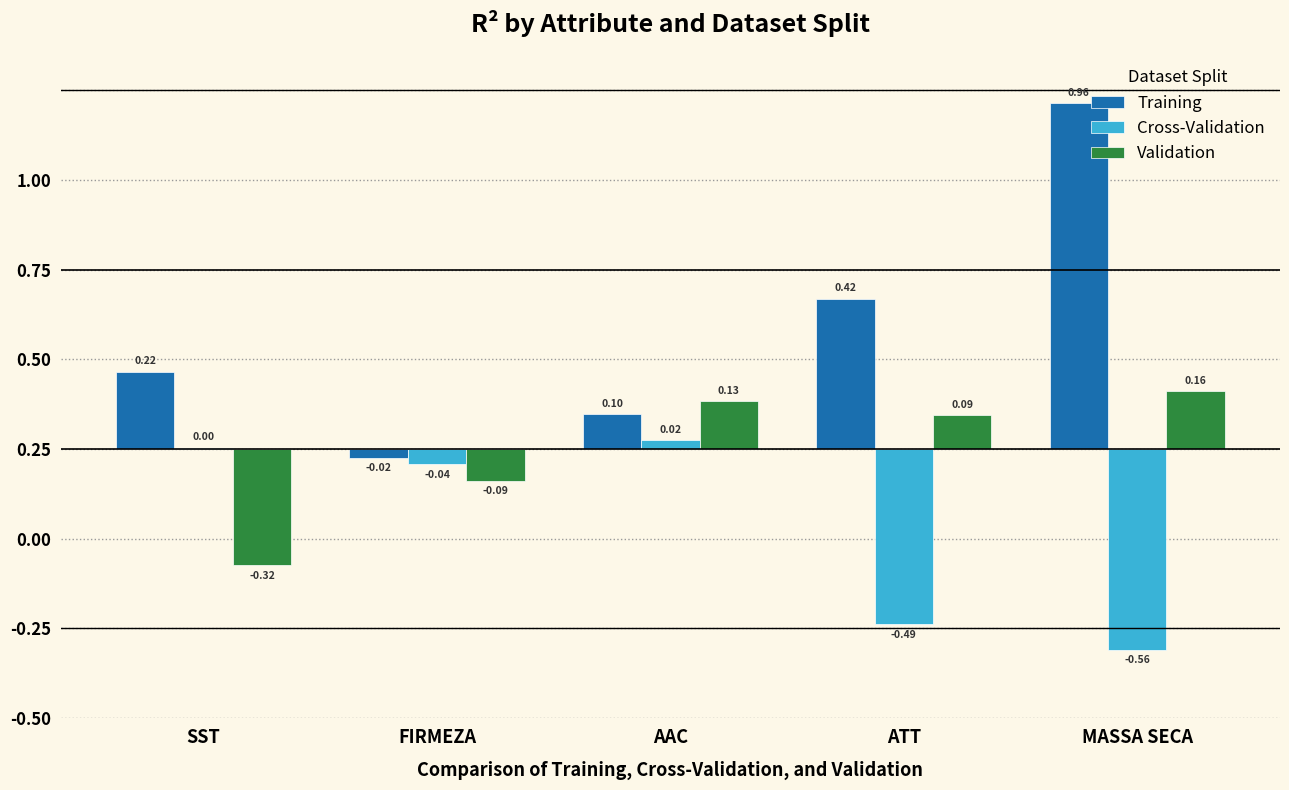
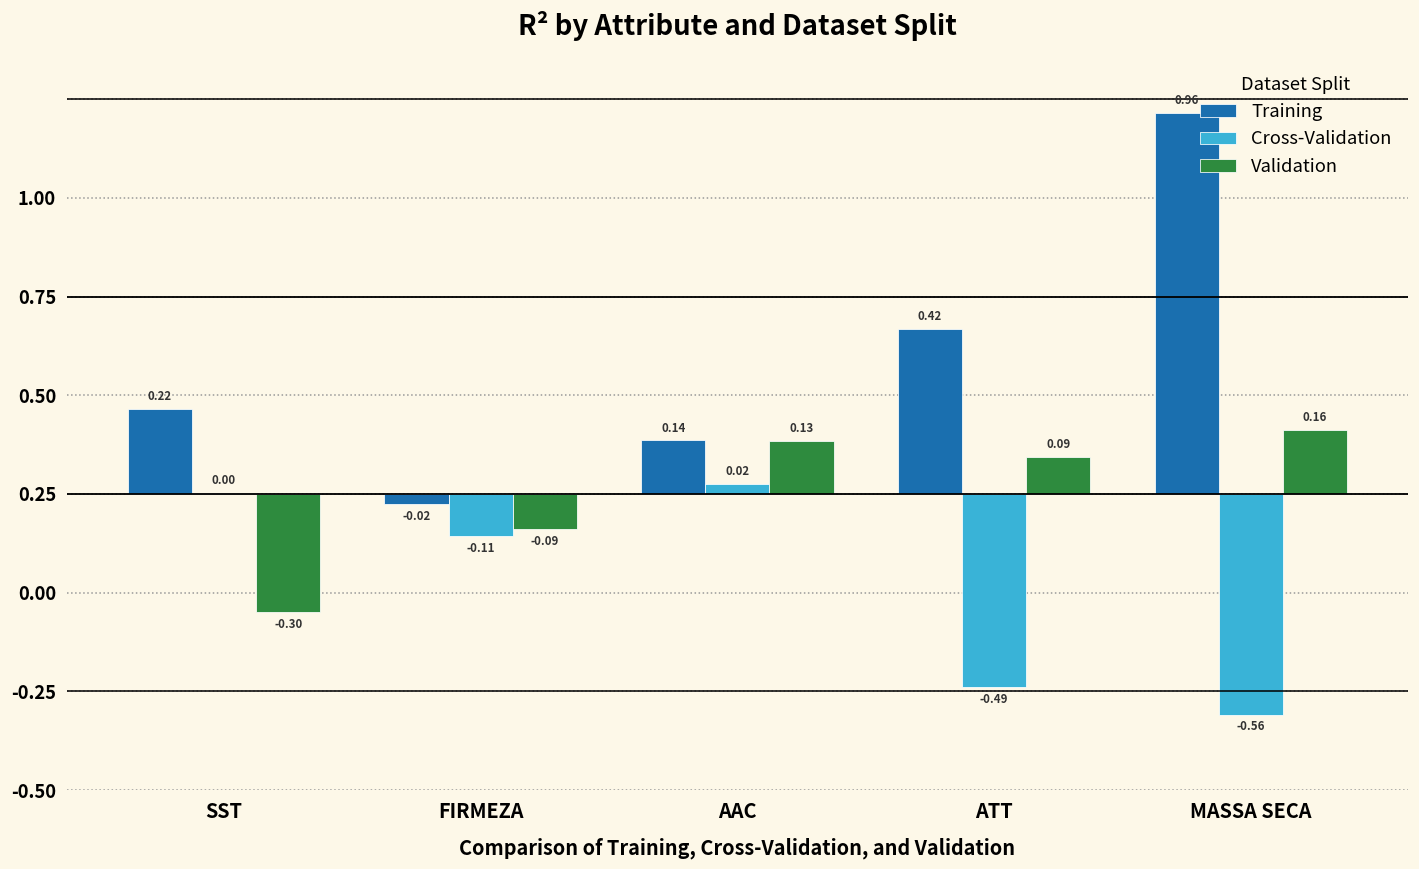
  {
    "Training": {
      "SST": 0.22,
      "FIRMEZA": -0.02,
-     "AAC": 0.10,
+     "AAC": 0.14,
      "ATT": 0.42,
      "MASSA SECA": 0.96
    },
    "Cross-Validation": {
      "SST": 0.00,
-     "FIRMEZA": -0.04,
+     "FIRMEZA": -0.11,
      "AAC": 0.02,
      "ATT": -0.49,
      "MASSA SECA": -0.56
    },
    "Validation": {
-     "SST": -0.32,
+     "SST": -0.30,
      "FIRMEZA": -0.09,
      "AAC": 0.13,
      "ATT": 0.09,
      "MASSA SECA": 0.16
    }
  }
